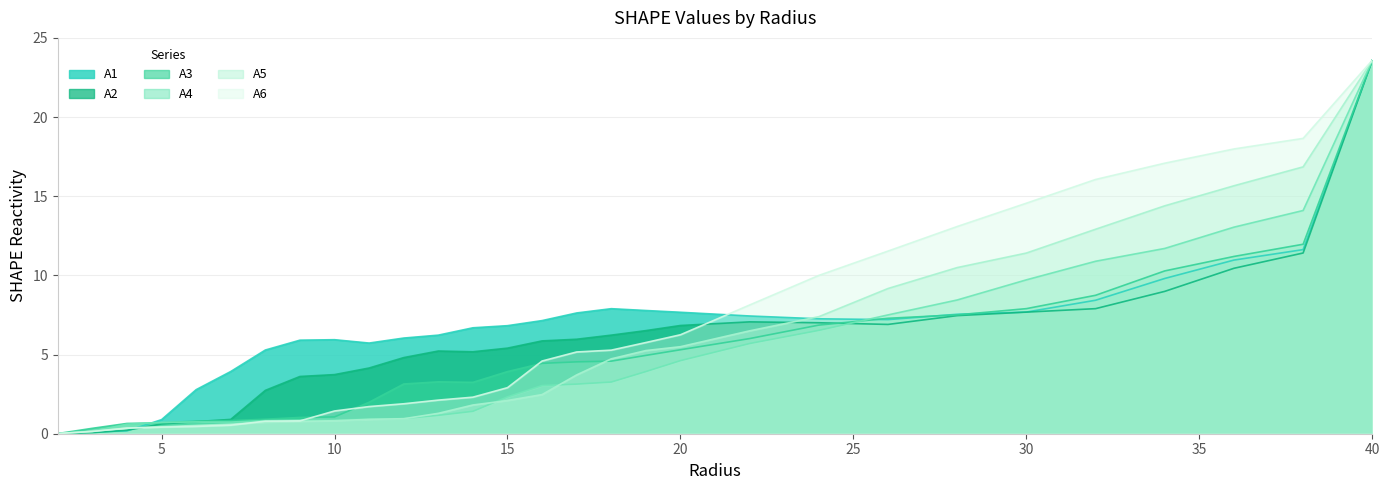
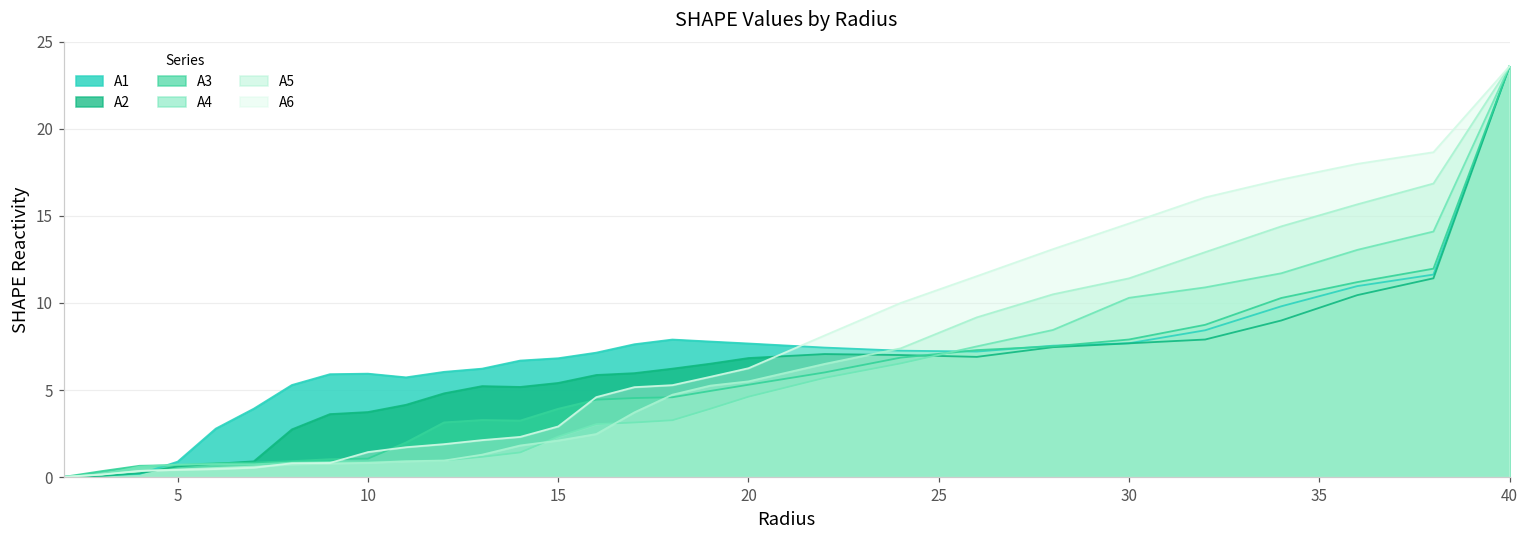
  {
    "A4": {
      "15": 2.3,
      "20": 4.6,
-     "30": 9.7
+     "30": 10.3
    }
  }
